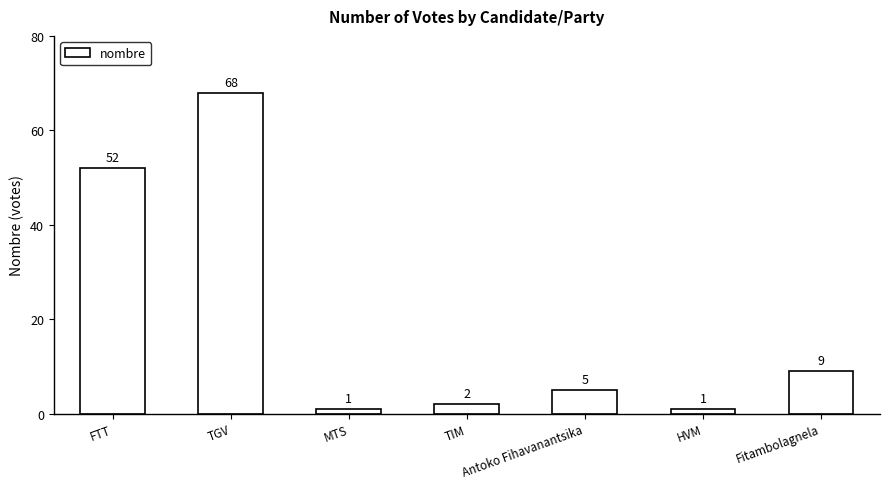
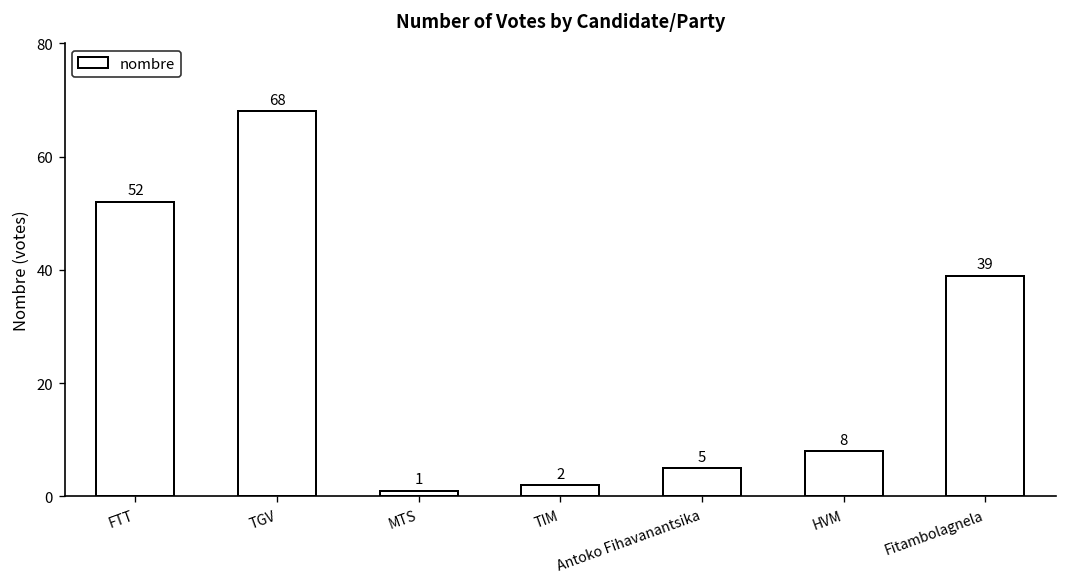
  {
    "FTT": 52,
    "TGV": 68,
    "MTS": 1,
    "TIM": 2,
    "Antoko Fihavanantsika": 5,
-   "HVM": 1,
-   "Fitambolagnela": 9
+   "HVM": 8,
+   "Fitambolagnela": 39
  }
